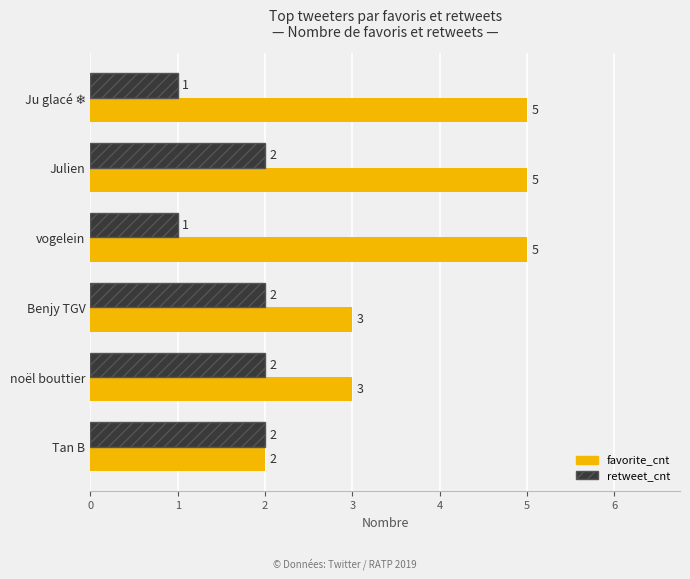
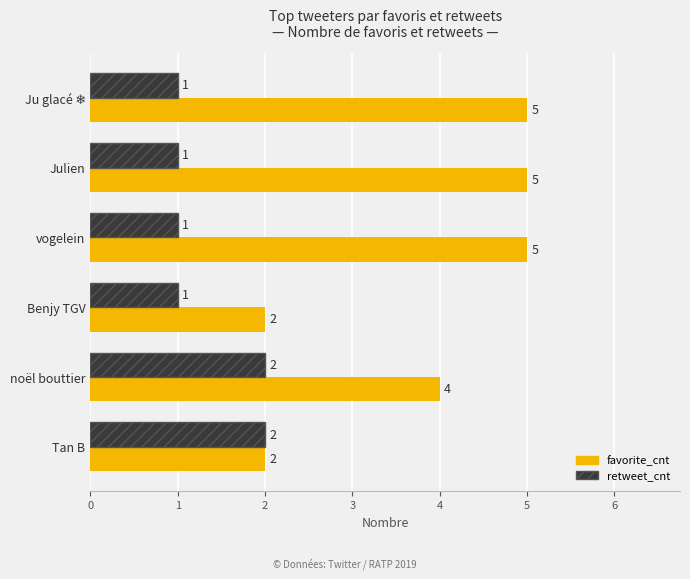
  {
    "favorite_cnt": {
      "Ju glacé ❄": 5,
      "Julien": 5,
      "vogelein": 5,
-     "Benjy TGV": 3,
-     "noël bouttier": 3,
+     "Benjy TGV": 2,
+     "noël bouttier": 4,
      "Tan B": 2
    },
    "retweet_cnt": {
      "Ju glacé ❄": 1,
-     "Julien": 2,
+     "Julien": 1,
      "vogelein": 1,
-     "Benjy TGV": 2,
+     "Benjy TGV": 1,
      "noël bouttier": 2,
      "Tan B": 2
    }
  }
